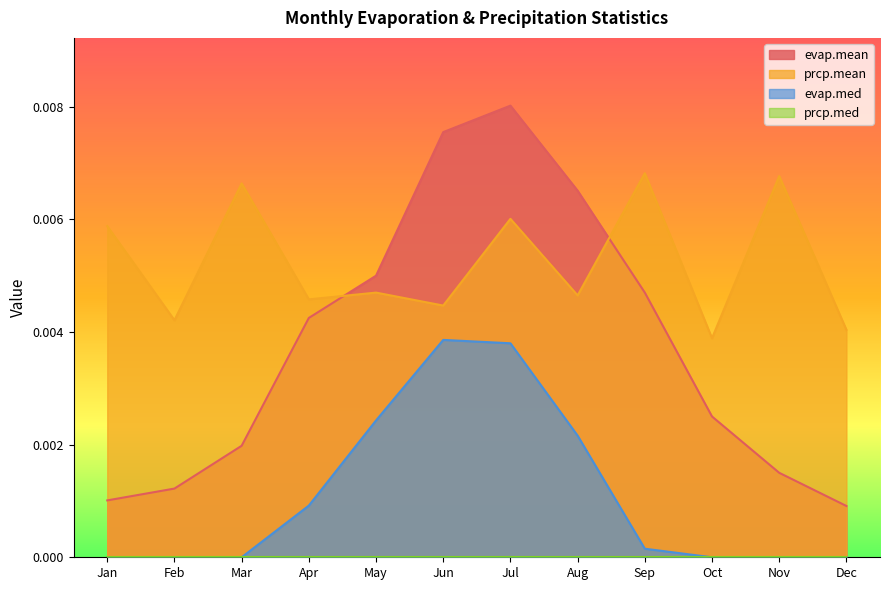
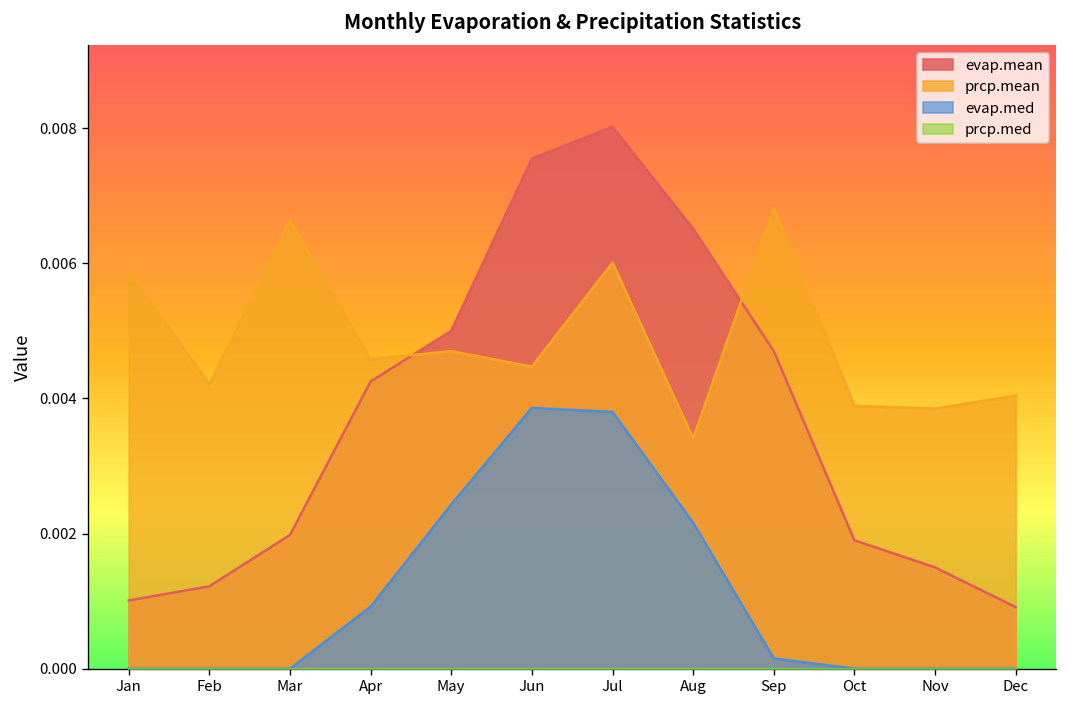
  {
    "evap.mean": {
      "Jan": 0.0010,
      "Feb": 0.0012,
      "Mar": 0.0020,
      "Apr": 0.0043,
      "May": 0.0050,
      "Jun": 0.0076,
      "Jul": 0.0080,
      "Aug": 0.0065,
      "Sep": 0.0047,
-     "Oct": 0.0025,
+     "Oct": 0.0019,
      "Nov": 0.0015,
      "Dec": 0.0009
    },
    "prcp.mean": {
      "Jan": 0.0059,
      "Feb": 0.0042,
      "Mar": 0.0066,
      "Apr": 0.0046,
      "May": 0.0047,
      "Jun": 0.0045,
      "Jul": 0.0060,
-     "Aug": 0.0047,
+     "Aug": 0.0034,
      "Sep": 0.0068,
      "Oct": 0.0039,
-     "Nov": 0.0068,
+     "Nov": 0.0039,
      "Dec": 0.0040
    },
    "evap.med": {
      "Apr": 0.0009,
      "May": 0.0024,
      "Jun": 0.0039,
      "Jul": 0.0038,
      "Aug": 0.0022,
      "Sep": 0.0002
    },
    "prcp.med": {
      "Apr": 0.0000,
      "May": 0.0000,
      "Jun": 0.0000,
      "Jul": 0.0000,
      "Aug": 0.0000,
      "Sep": 0.0000
    }
  }
